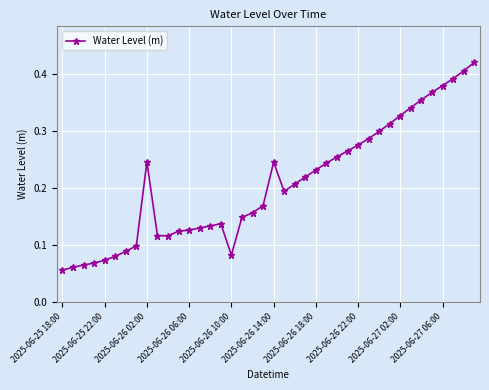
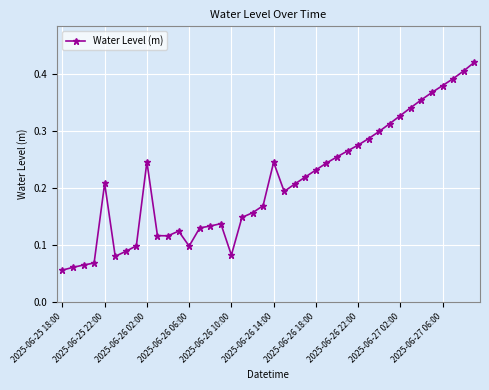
  {
    "2025-06-25 18:00": 0.06,
-   "2025-06-25 22:00": 0.07,
+   "2025-06-25 22:00": 0.21,
    "2025-06-26 02:00": 0.25,
-   "2025-06-26 06:00": 0.13,
+   "2025-06-26 06:00": 0.10,
    "2025-06-26 10:00": 0.08,
    "2025-06-26 14:00": 0.24,
    "2025-06-26 18:00": 0.23,
    "2025-06-26 22:00": 0.27,
    "2025-06-27 02:00": 0.33,
    "2025-06-27 06:00": 0.38
  }
